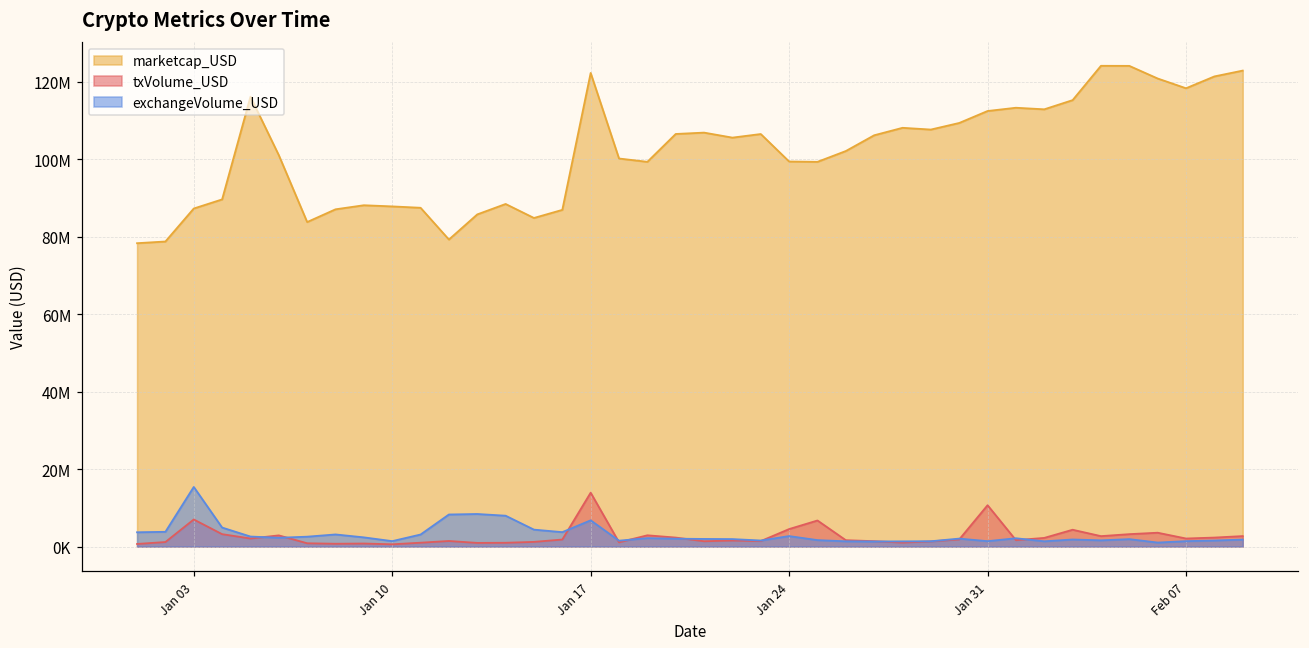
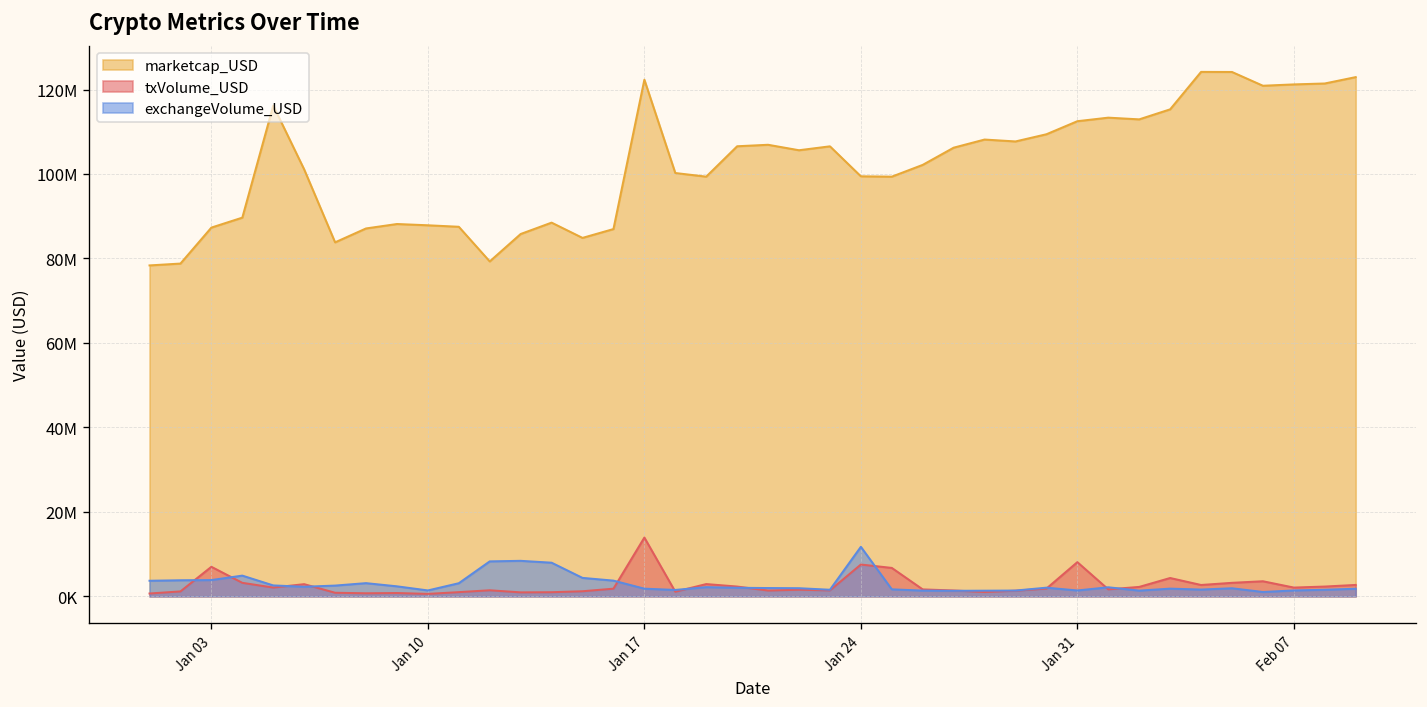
  {
    "marketcap_USD": {
      "Jan 03": 87000000,
      "Jan 10": 88000000,
      "Jan 17": 122000000,
      "Jan 24": 99000000,
      "Jan 31": 112000000,
-     "Feb 07": 118000000
+     "Feb 07": 121000000
    },
    "txVolume_USD": {
      "Jan 03": 7000000,
      "Jan 10": 1000000,
      "Jan 17": 14000000,
-     "Jan 24": 5000000,
-     "Jan 31": 11000000
+     "Jan 24": 8000000,
+     "Jan 31": 8000000
    },
    "exchangeVolume_USD": {
-     "Jan 03": 15000000,
+     "Jan 03": 4000000,
      "Jan 10": 1000000,
-     "Jan 17": 7000000,
-     "Jan 24": 3000000,
+     "Jan 17": 2000000,
+     "Jan 24": 12000000,
      "Jan 31": 1000000
    }
  }
